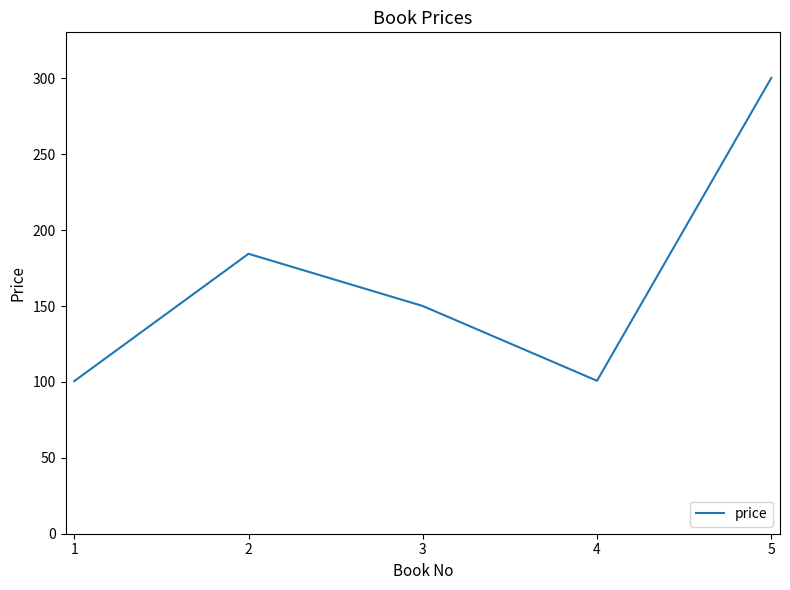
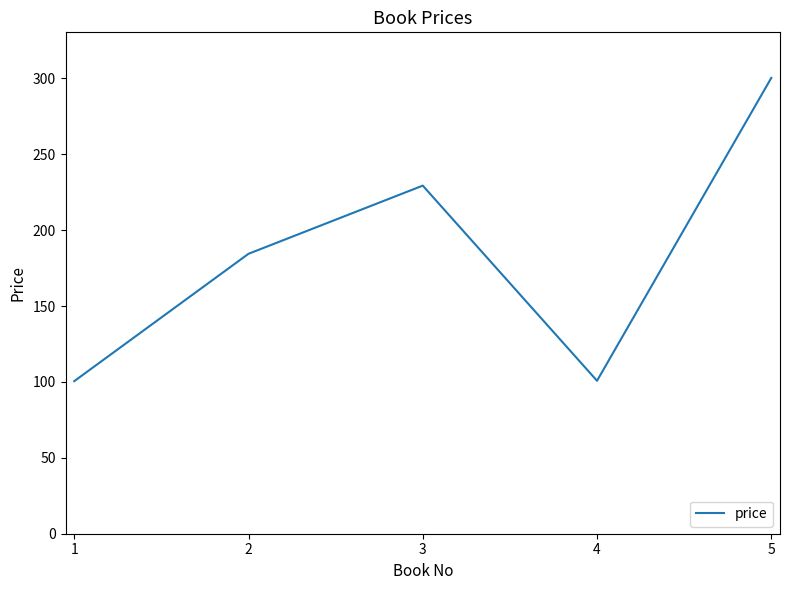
  {
    "1": 101,
    "2": 184,
-   "3": 150,
+   "3": 229,
    "4": 101,
    "5": 300
  }
